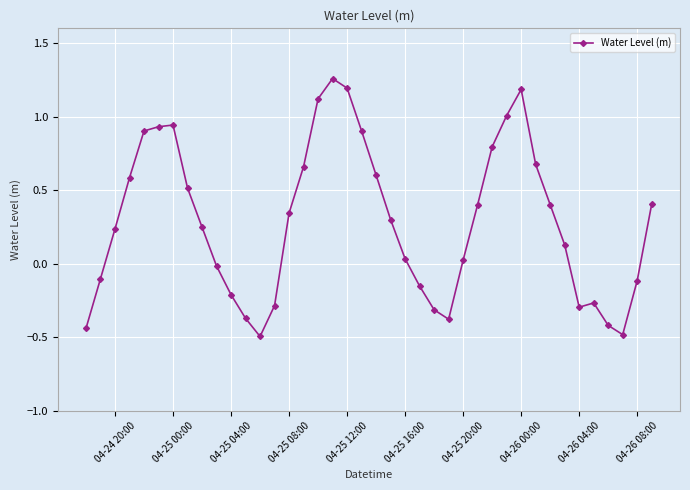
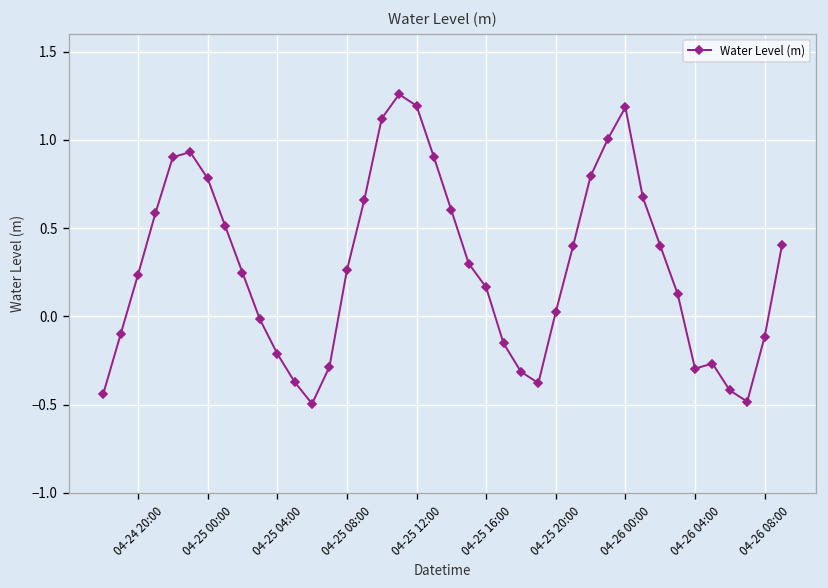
  {
    "04-24 20:00": 0.24,
-   "04-25 00:00": 0.94,
+   "04-25 00:00": 0.78,
    "04-25 04:00": -0.21,
-   "04-25 08:00": 0.34,
+   "04-25 08:00": 0.26,
    "04-25 12:00": 1.19,
-   "04-25 16:00": 0.03,
+   "04-25 16:00": 0.16,
    "04-25 20:00": 0.02,
    "04-26 00:00": 1.18,
    "04-26 04:00": -0.30,
    "04-26 08:00": -0.12
  }
